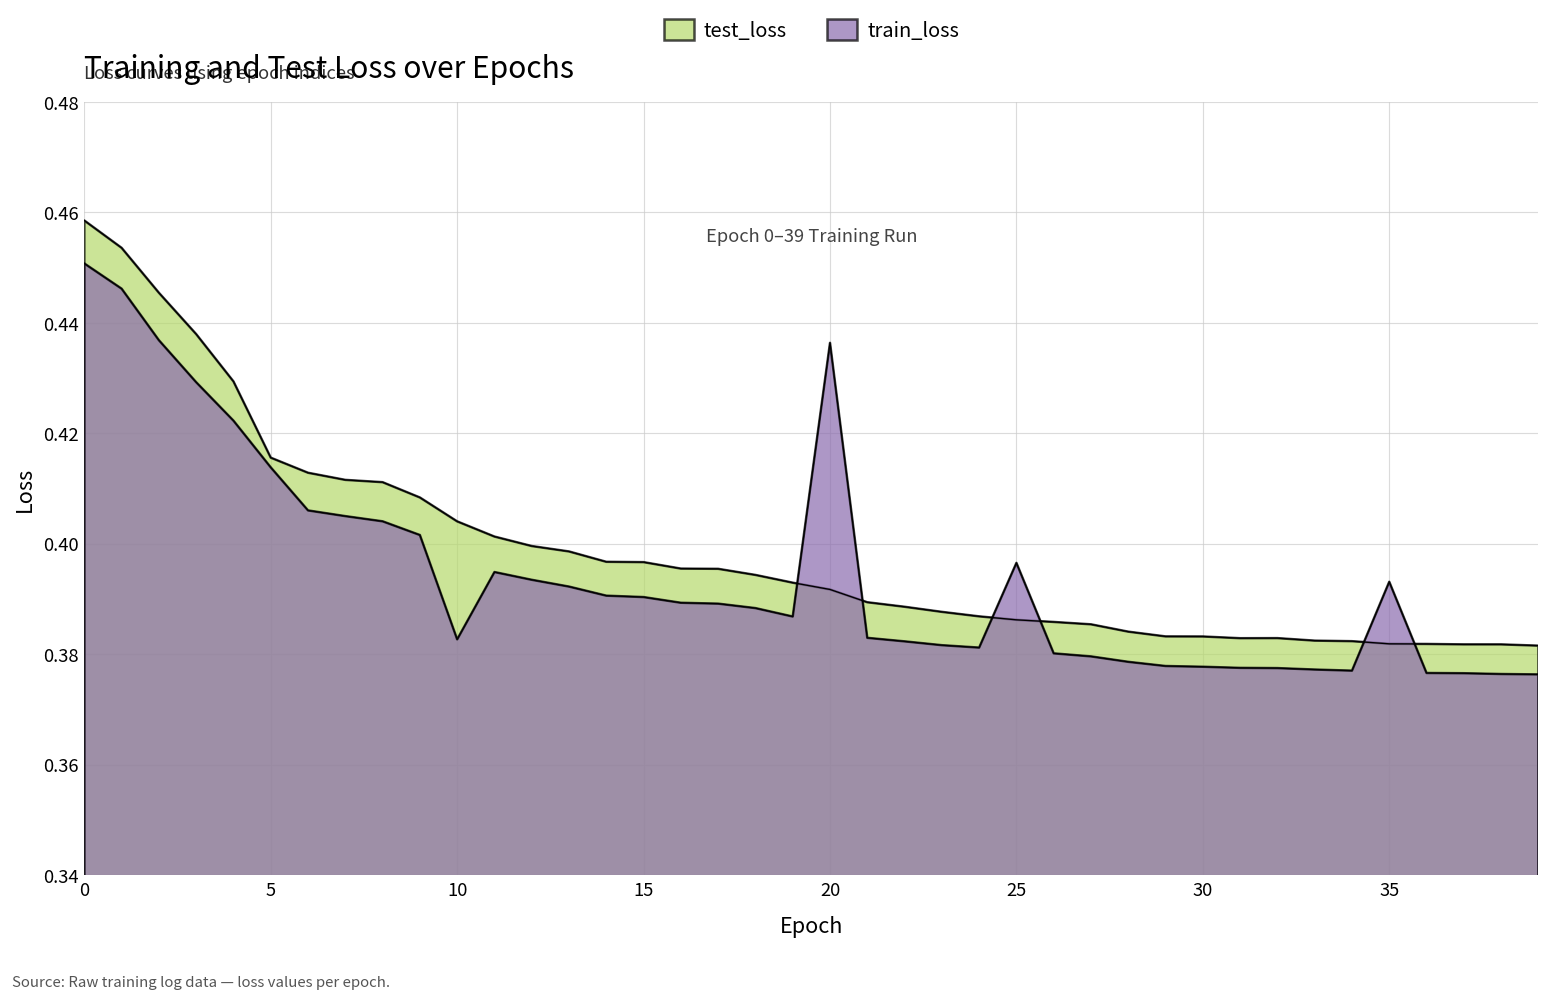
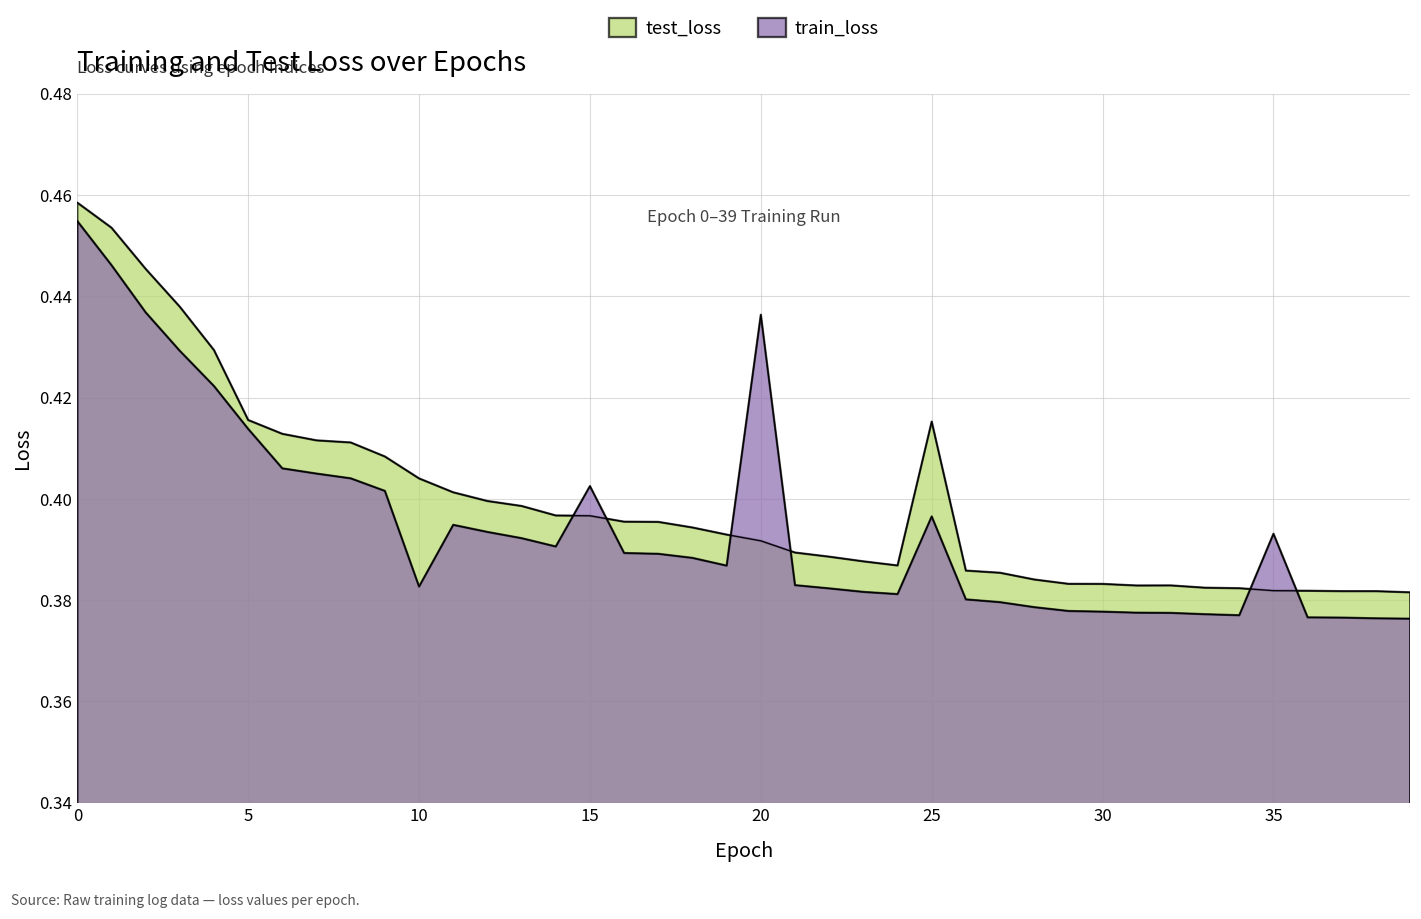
  {
    "test_loss": {
      "0": 0.458,
      "5": 0.416,
      "10": 0.404,
      "15": 0.397,
      "20": 0.392,
-     "25": 0.386,
+     "25": 0.415,
      "30": 0.383,
      "35": 0.382
    },
    "train_loss": {
-     "0": 0.451,
+     "0": 0.455,
      "5": 0.414,
      "10": 0.383,
-     "15": 0.390,
+     "15": 0.403,
      "20": 0.436,
      "25": 0.397,
      "30": 0.378,
      "35": 0.393
    }
  }
